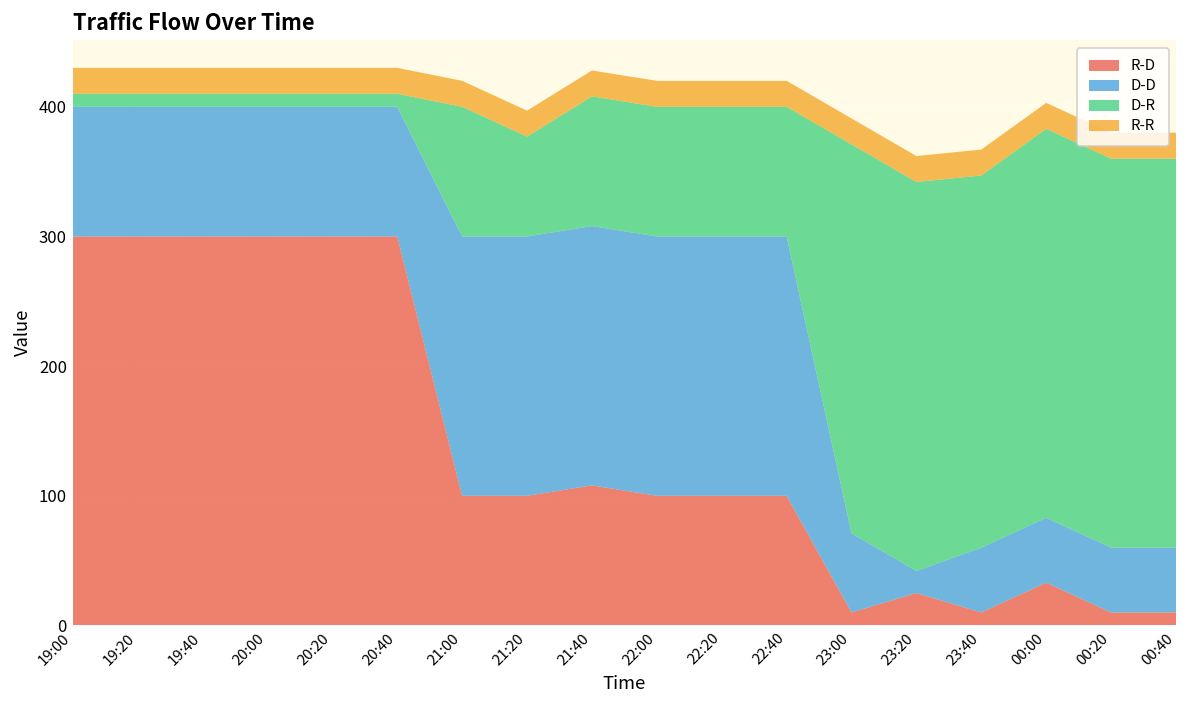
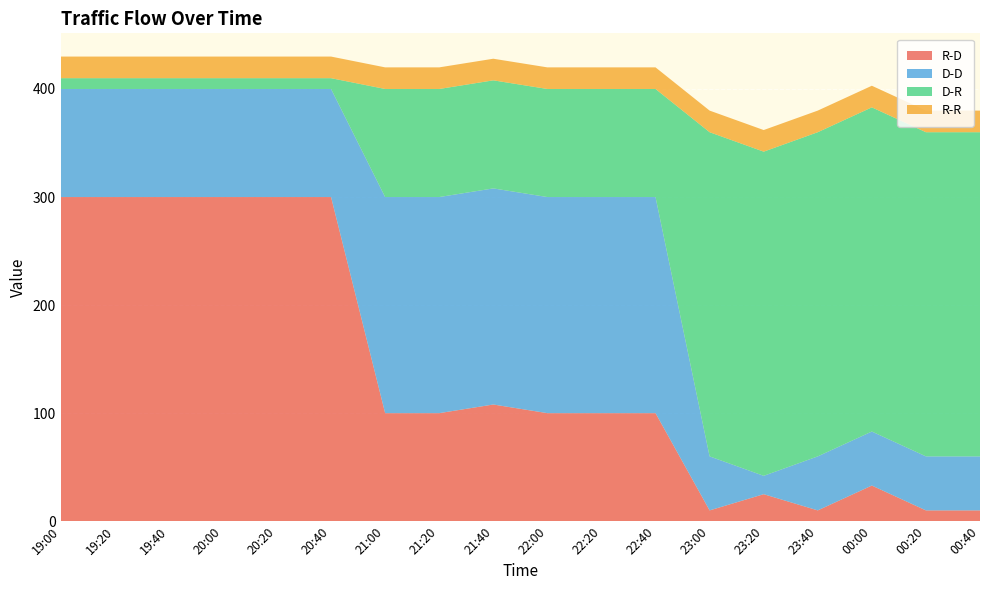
  {
    "R-D": {
      "19:00": 300,
      "19:20": 300,
      "19:40": 300,
      "20:00": 300,
      "20:20": 300,
      "20:40": 300,
      "21:00": 100,
      "21:20": 100,
      "21:40": 108,
      "22:00": 100,
      "22:20": 100,
      "22:40": 100,
      "23:00": 10,
      "23:20": 25,
      "23:40": 10,
      "00:00": 33,
      "00:20": 10,
      "00:40": 10
    },
    "D-D": {
      "19:00": 100,
      "19:20": 100,
      "19:40": 100,
      "20:00": 100,
      "20:20": 100,
      "20:40": 100,
      "21:00": 200,
      "21:20": 200,
      "21:40": 200,
      "22:00": 200,
      "22:20": 200,
      "22:40": 200,
-     "23:00": 61,
+     "23:00": 50,
      "23:20": 17,
      "23:40": 50,
      "00:00": 50,
      "00:20": 50,
      "00:40": 50
    },
    "D-R": {
      "19:00": 10,
      "19:20": 10,
      "19:40": 10,
      "20:00": 10,
      "20:20": 10,
      "20:40": 10,
      "21:00": 100,
-     "21:20": 77,
+     "21:20": 100,
      "21:40": 100,
      "22:00": 100,
      "22:20": 100,
      "22:40": 100,
      "23:00": 300,
      "23:20": 300,
-     "23:40": 287,
+     "23:40": 300,
      "00:00": 300,
      "00:20": 300,
      "00:40": 300
    },
    "R-R": {
      "19:00": 20,
      "19:20": 20,
      "19:40": 20,
      "20:00": 20,
      "20:20": 20,
      "20:40": 20,
      "21:00": 20,
      "21:20": 20,
      "21:40": 20,
      "22:00": 20,
      "22:20": 20,
      "22:40": 20,
      "23:00": 20,
      "23:20": 20,
      "23:40": 20,
      "00:00": 20,
      "00:40": 20
    }
  }
